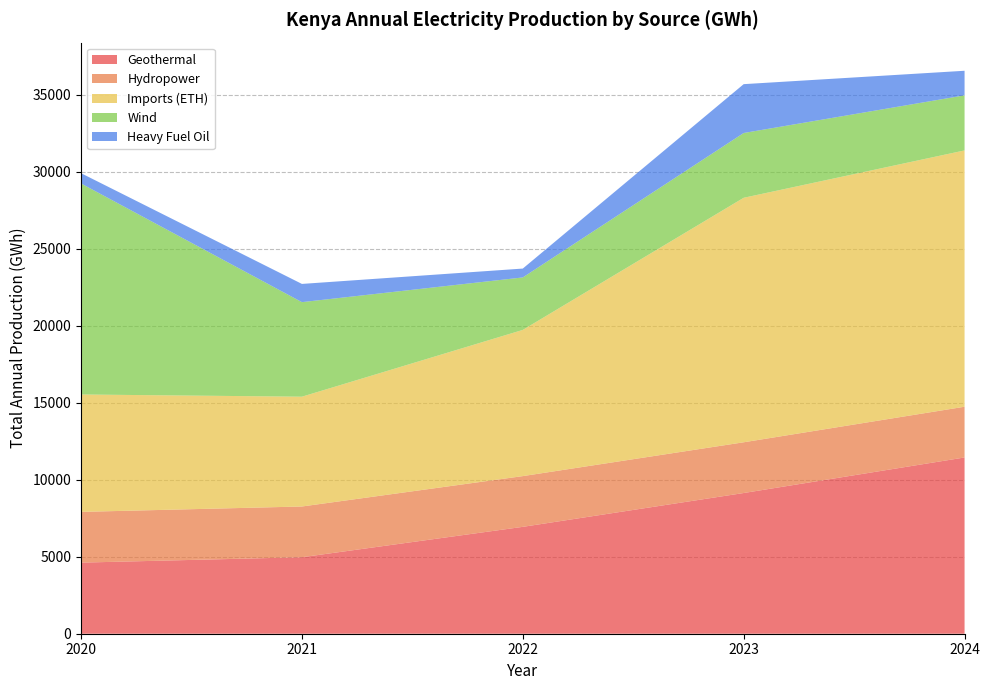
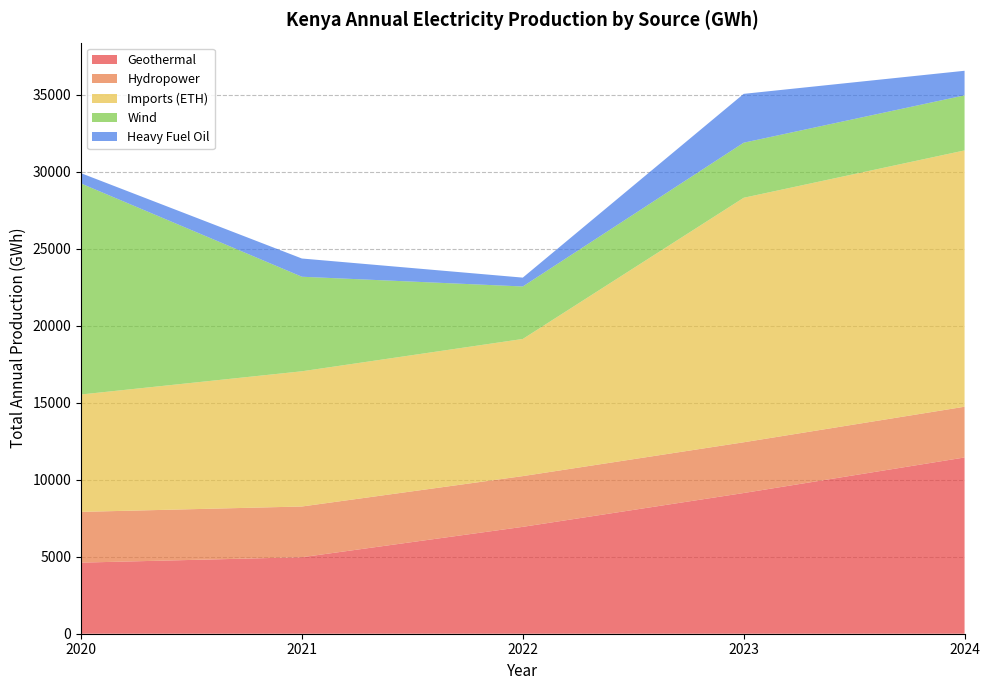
  {
    "Imports (ETH)": {
      "2020": 7600,
-     "2021": 7100,
-     "2022": 9500,
+     "2021": 8800,
+     "2022": 8900,
      "2023": 15900,
      "2024": 16600
    },
    "Wind": {
      "2020": 13700,
      "2021": 6100,
      "2022": 3400,
-     "2023": 4200,
+     "2023": 3600,
      "2024": 3600
    },
    "Heavy Fuel Oil": {
      "2020": 700,
      "2021": 1200,
      "2022": 600,
      "2023": 3200,
      "2024": 1600
    }
  }
